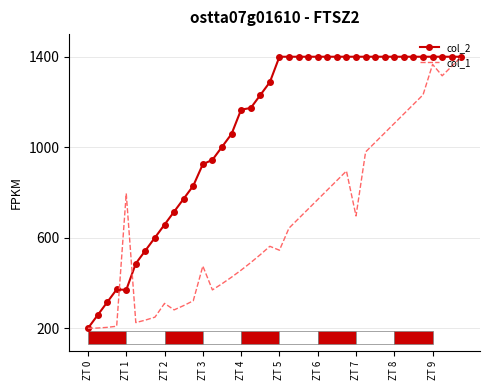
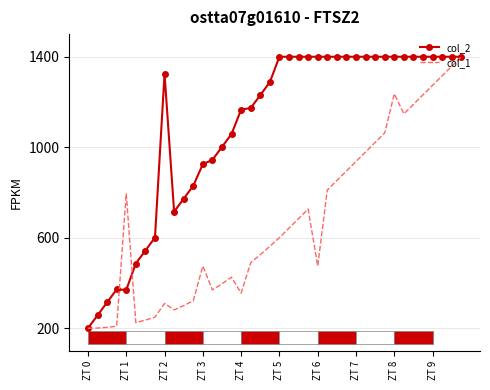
  {
    "col_2": {
      "ZT 1": 370,
-     "ZT 2": 660,
+     "ZT 2": 1320,
      "ZT 3": 930,
      "ZT 4": 1170,
      "ZT 5": 1400,
      "ZT 6": 1400,
      "ZT 7": 1400,
      "ZT 8": 1400,
      "ZT 9": 1400
    },
    "col_1": {
      "ZT 1": 800,
      "ZT 2": 310,
      "ZT 3": 470,
-     "ZT 4": 460,
-     "ZT 5": 540,
-     "ZT 6": 770,
-     "ZT 7": 700,
-     "ZT 8": 1110,
-     "ZT 9": 1370
+     "ZT 4": 360,
+     "ZT 5": 600,
+     "ZT 6": 480,
+     "ZT 7": 940,
+     "ZT 8": 1240,
+     "ZT 9": 1270
    }
  }
